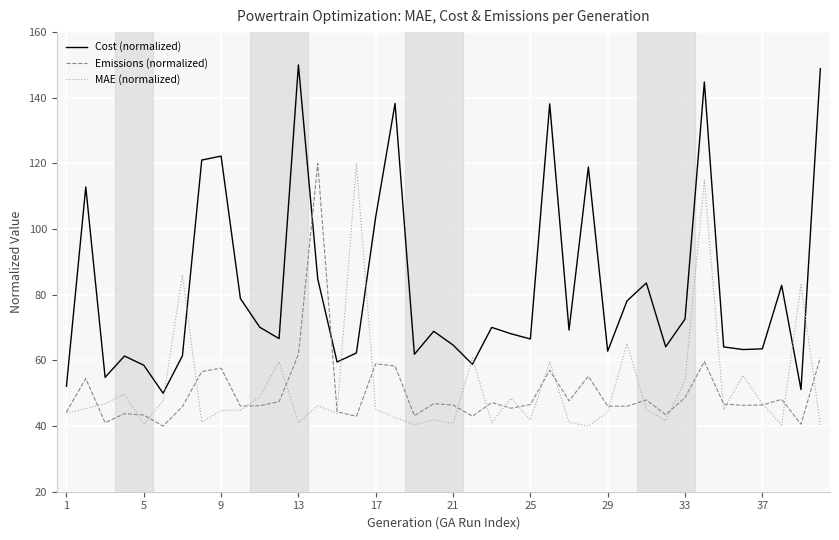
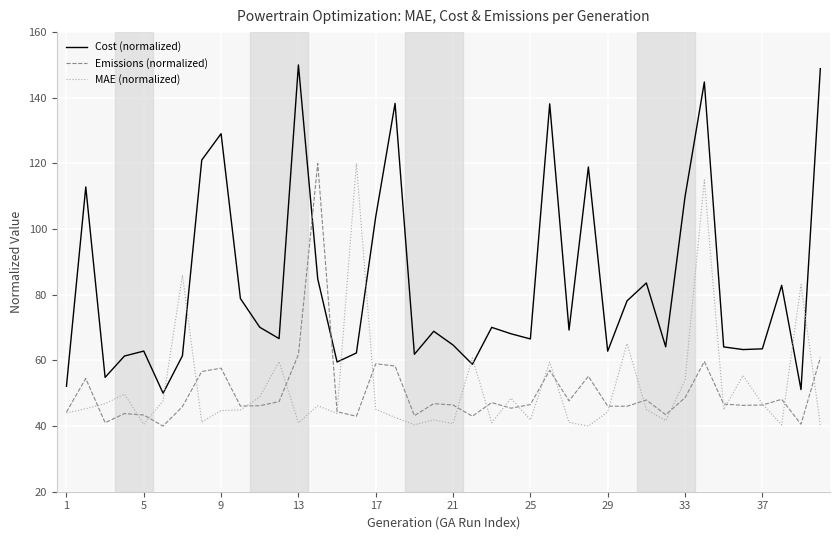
  {
    "Cost (normalized)": {
      "1": 52,
-     "5": 59,
-     "9": 122,
+     "5": 63,
+     "9": 129,
      "13": 150,
      "17": 104,
      "21": 65,
      "25": 67,
      "29": 63,
-     "33": 73,
+     "33": 110,
      "37": 64
    }
  }
